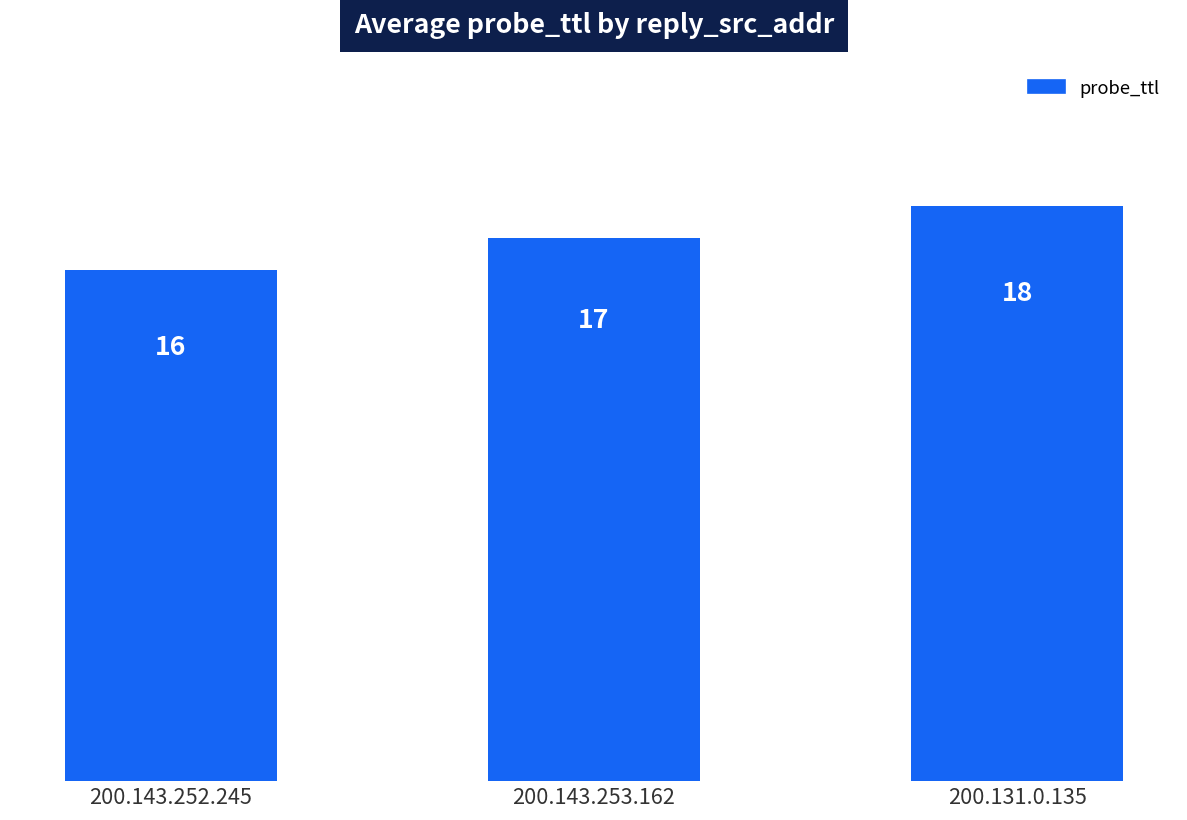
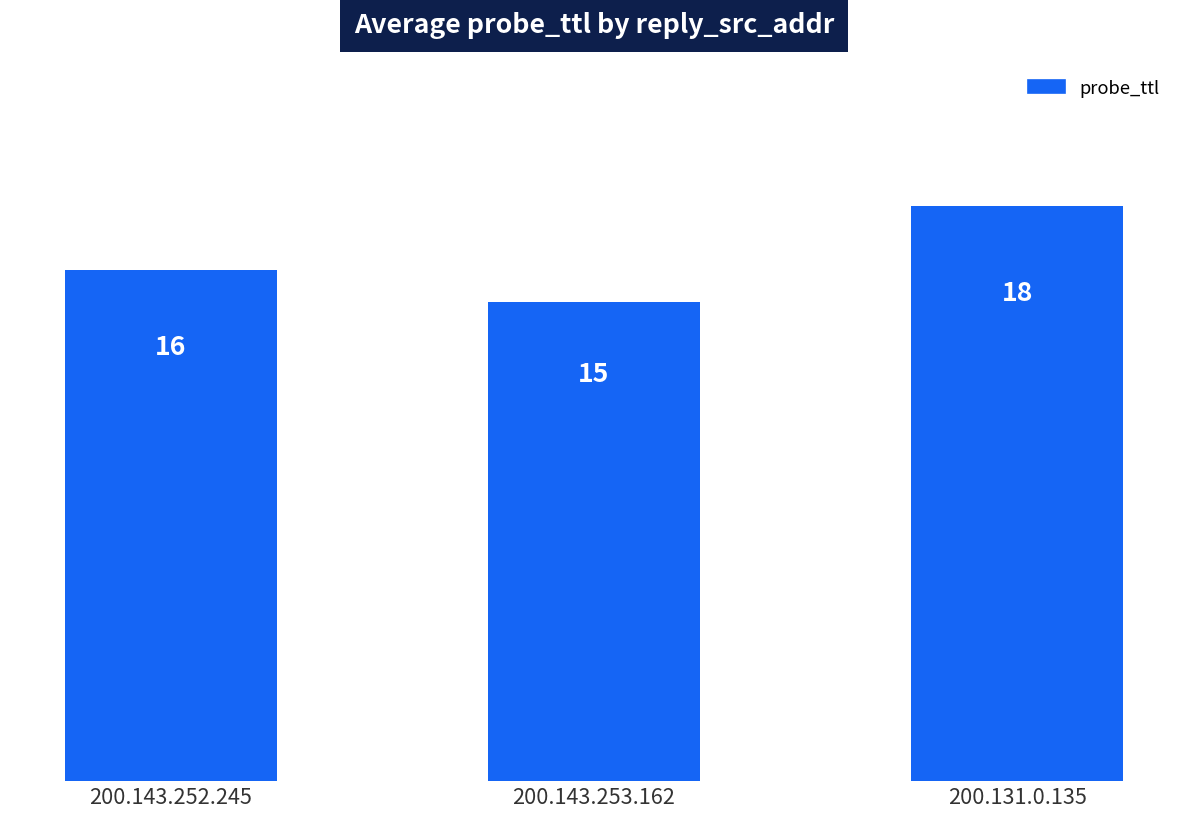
  {
    "200.143.252.245": 16,
-   "200.143.253.162": 17,
+   "200.143.253.162": 15,
    "200.131.0.135": 18
  }
